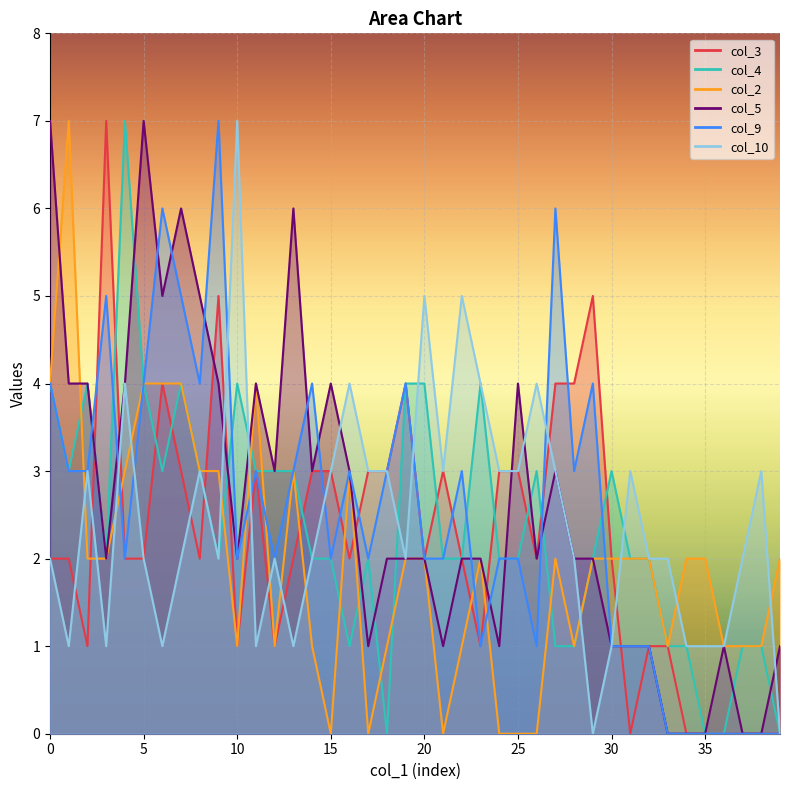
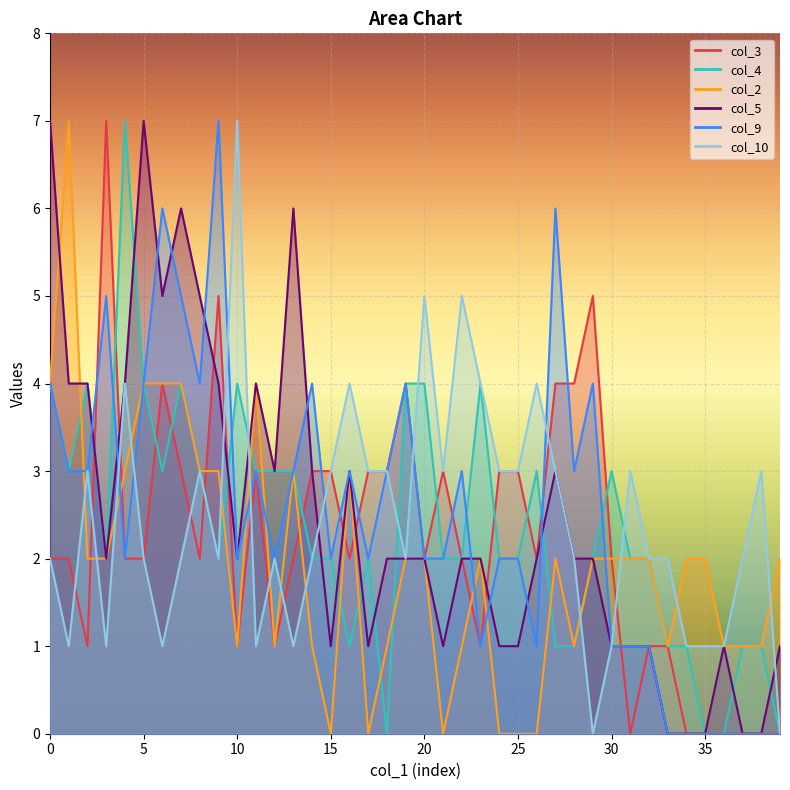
  {
    "col_5": {
      "0": 7,
      "5": 7,
-     "15": 4,
-     "25": 4
+     "15": 1,
+     "25": 1
    }
  }
